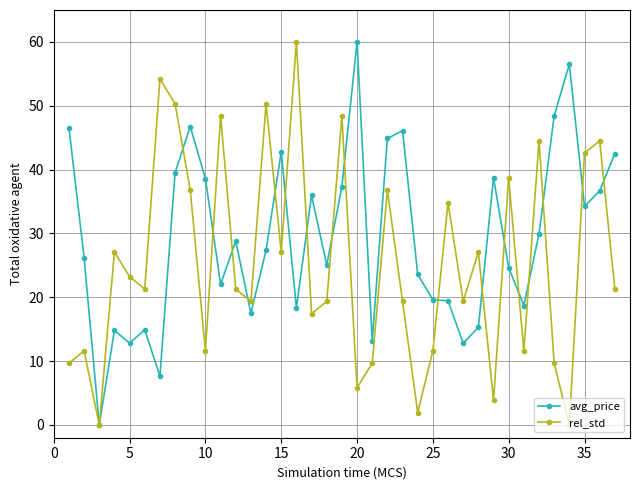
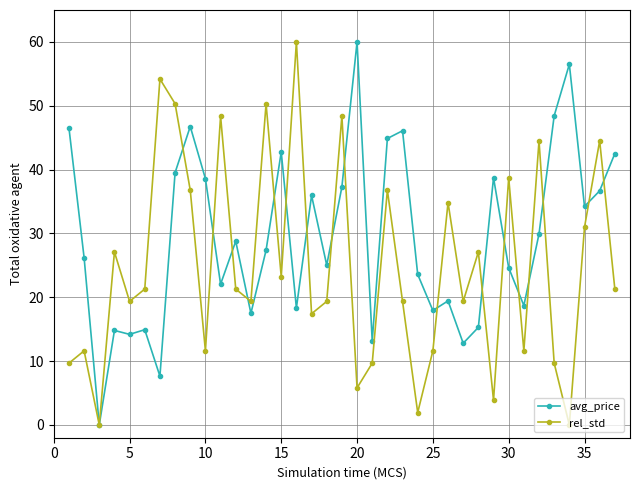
  {
    "avg_price": {
-     "5": 13,
+     "5": 14,
      "10": 39,
      "15": 43,
      "20": 60,
-     "25": 20,
+     "25": 18,
      "30": 25,
      "35": 34
    },
    "rel_std": {
-     "5": 23,
+     "5": 19,
      "10": 12,
-     "15": 27,
+     "15": 23,
      "20": 6,
      "25": 12,
      "30": 39,
-     "35": 43
+     "35": 31
    }
  }
